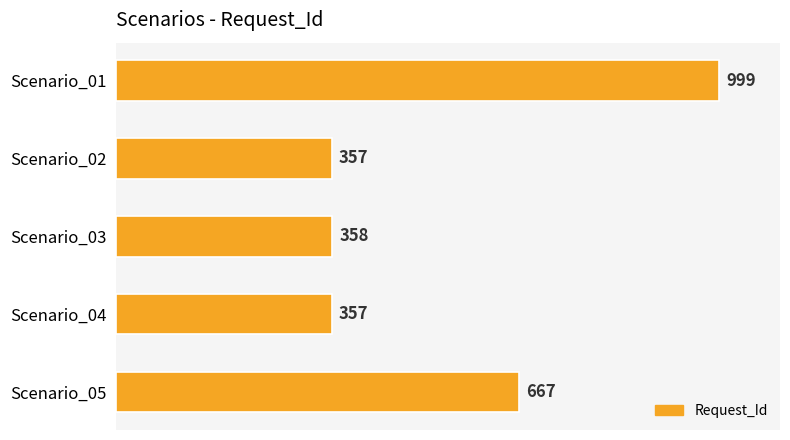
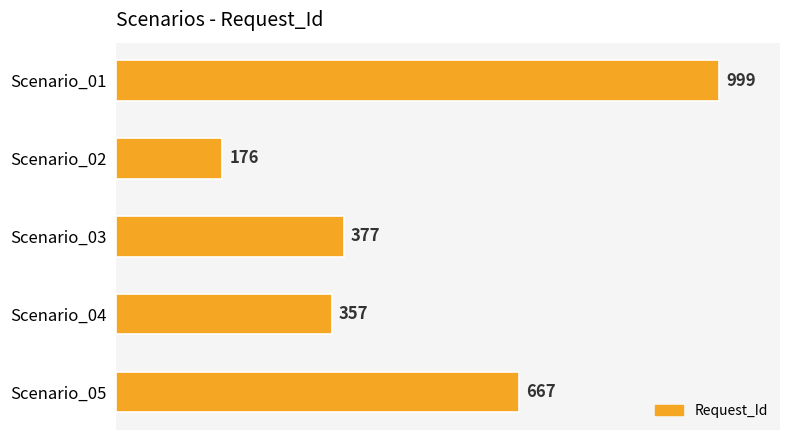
  {
    "Scenario_01": 999,
-   "Scenario_02": 357,
-   "Scenario_03": 358,
+   "Scenario_02": 176,
+   "Scenario_03": 377,
    "Scenario_04": 357,
    "Scenario_05": 667
  }
